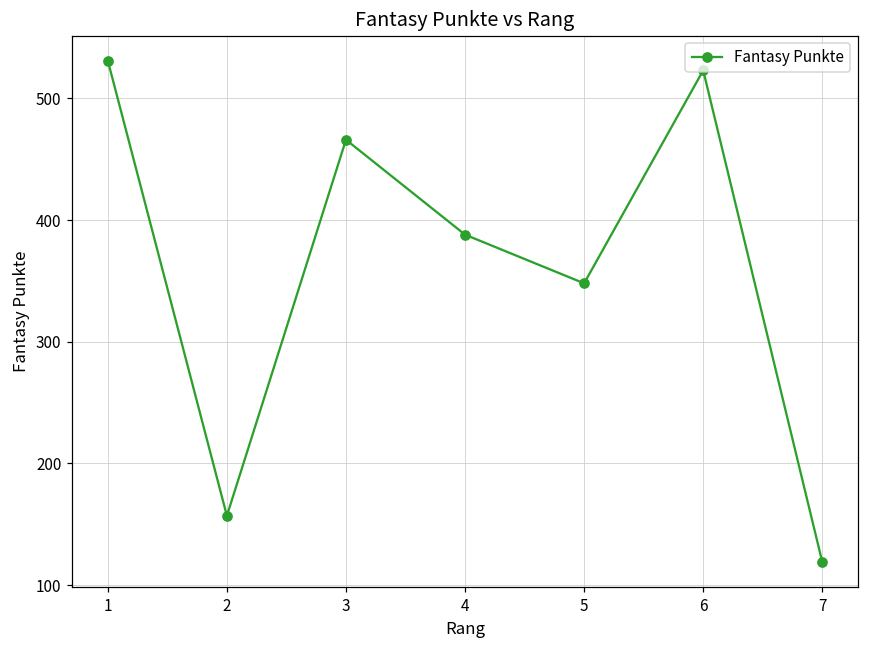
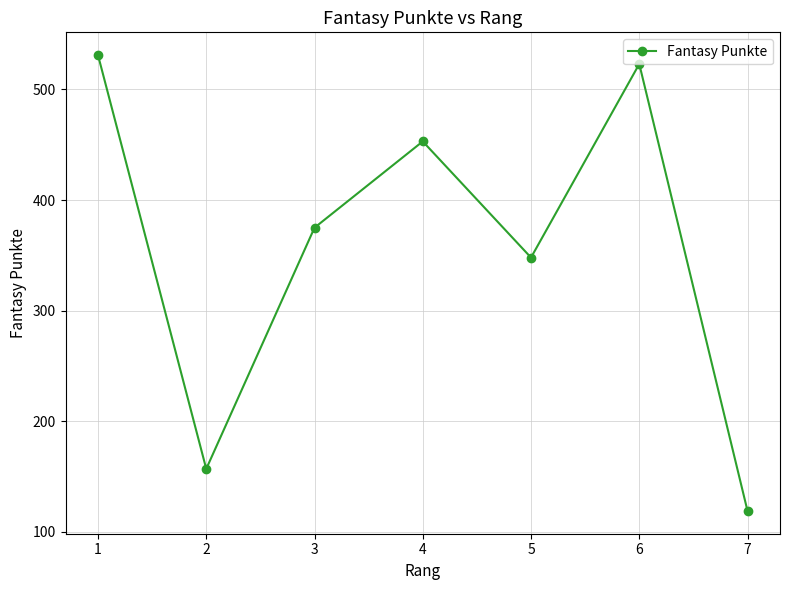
  {
    "1": 531,
    "2": 157,
-   "3": 466,
-   "4": 388,
+   "3": 375,
+   "4": 453,
    "5": 348,
    "7": 119
  }
